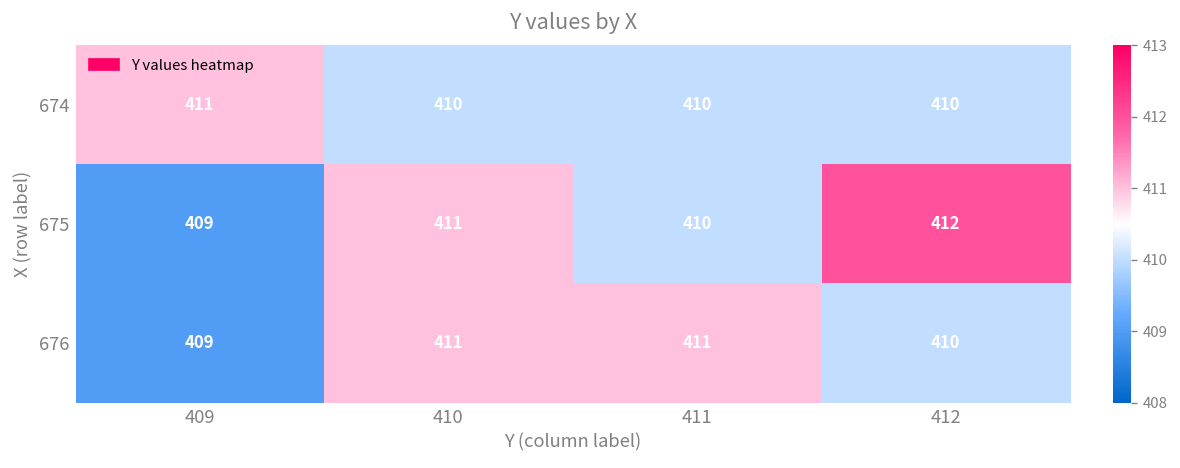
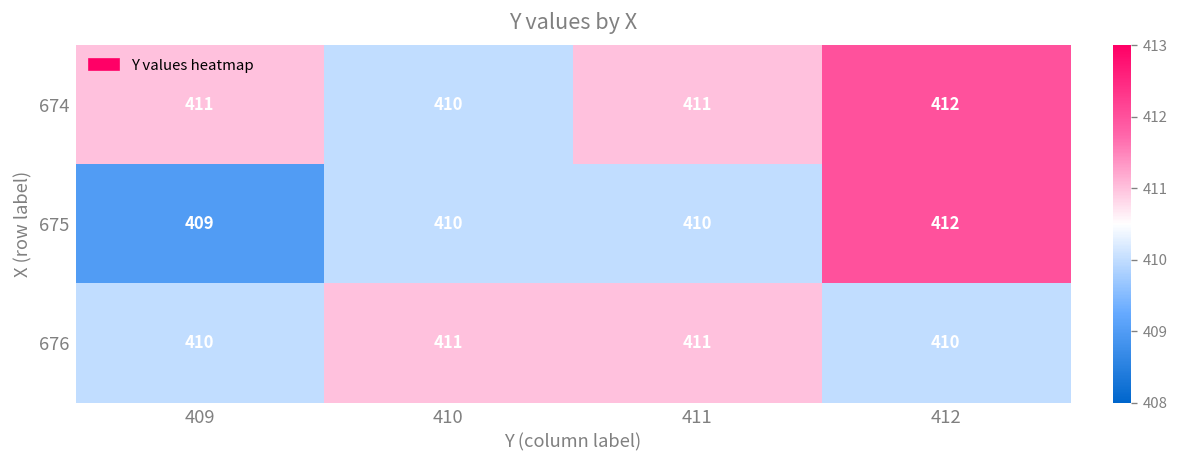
  {
    "674": {
      "409": 411,
      "410": 410,
-     "411": 410,
-     "412": 410
+     "411": 411,
+     "412": 412
    },
    "675": {
      "409": 409,
-     "410": 411,
+     "410": 410,
      "411": 410,
      "412": 412
    },
    "676": {
-     "409": 409,
+     "409": 410,
      "410": 411,
      "411": 411,
      "412": 410
    }
  }
